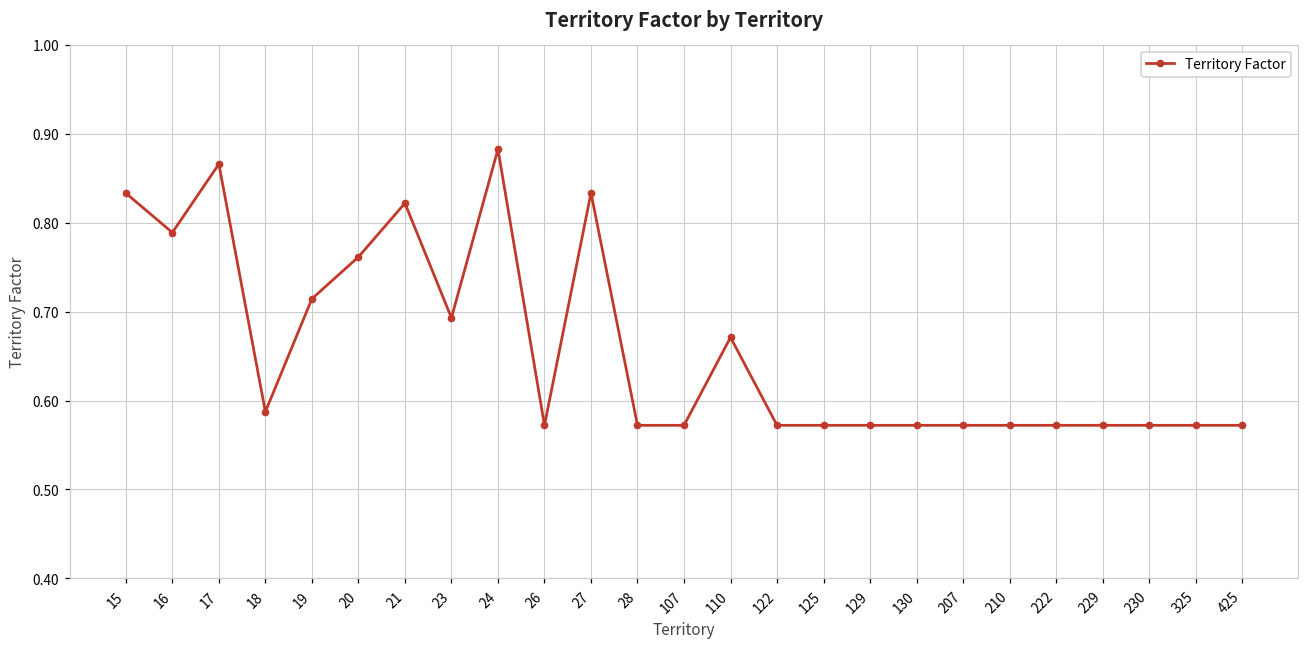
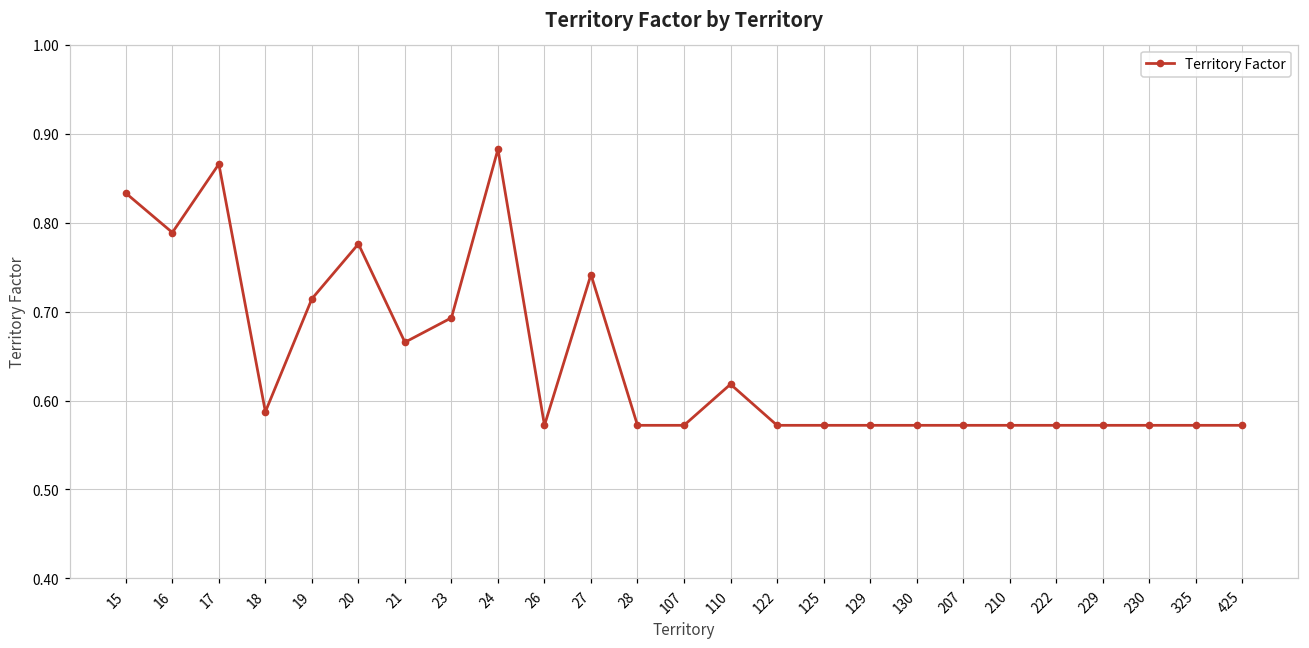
  {
    "15": 0.83,
    "16": 0.79,
    "17": 0.87,
    "18": 0.59,
    "19": 0.71,
-   "20": 0.76,
-   "21": 0.82,
+   "20": 0.78,
+   "21": 0.67,
    "23": 0.69,
    "24": 0.88,
    "26": 0.57,
-   "27": 0.83,
+   "27": 0.74,
    "28": 0.57,
    "107": 0.57,
-   "110": 0.67,
+   "110": 0.62,
    "122": 0.57,
    "125": 0.57,
    "129": 0.57,
    "130": 0.57,
    "207": 0.57,
    "210": 0.57,
    "222": 0.57,
    "229": 0.57,
    "230": 0.57,
    "325": 0.57,
    "425": 0.57
  }
